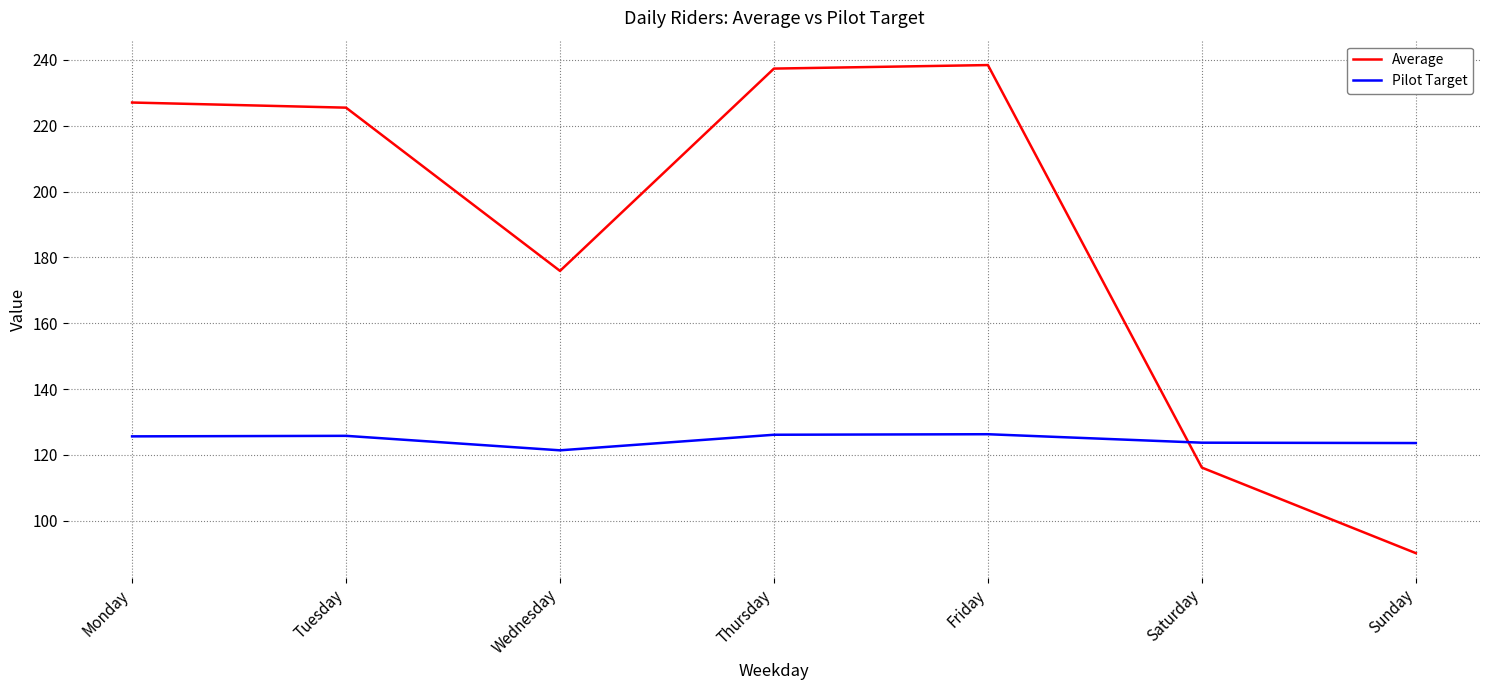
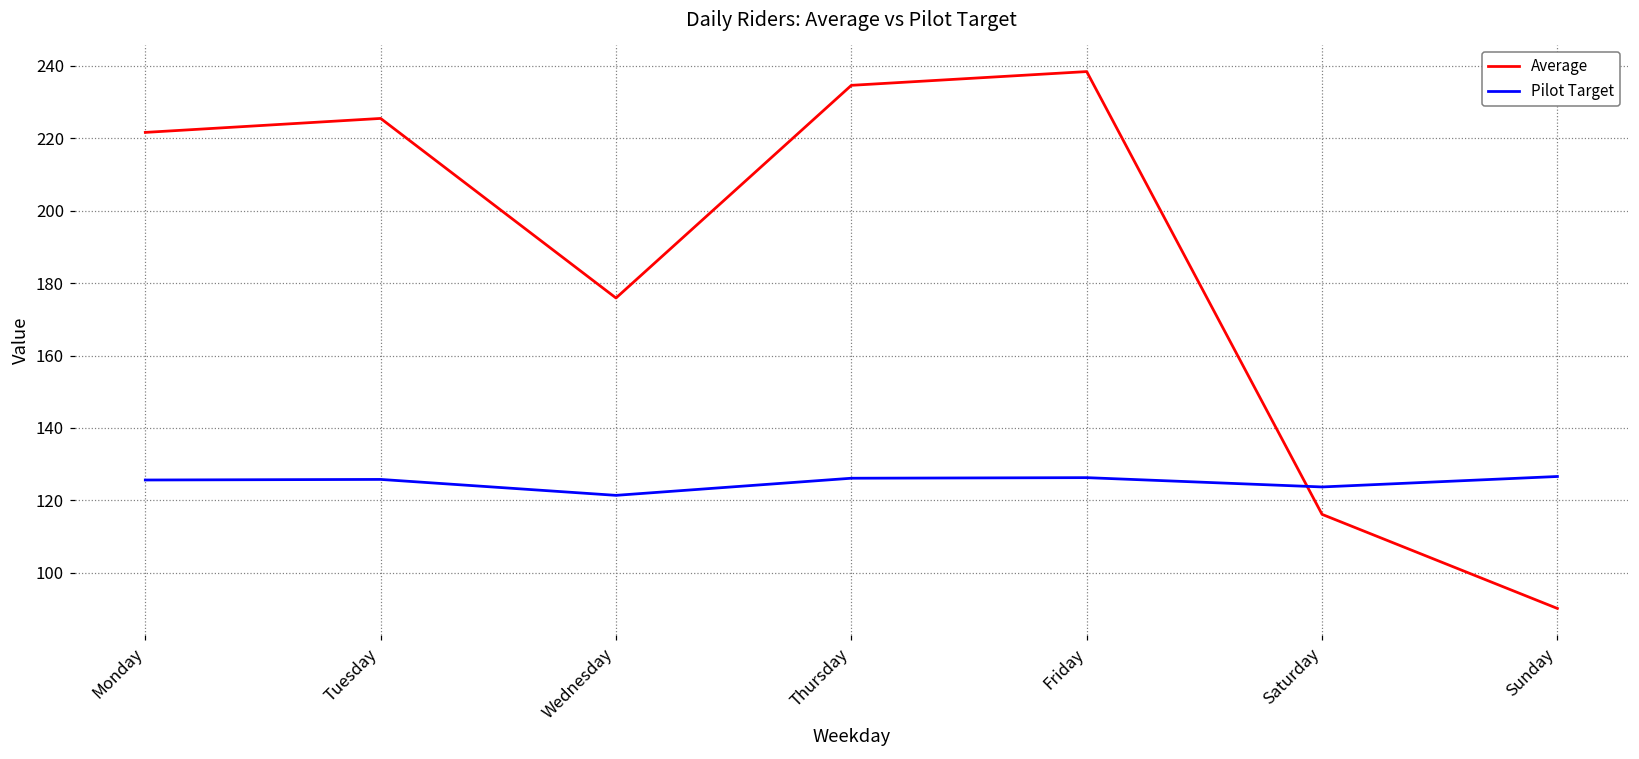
  {
    "Average": {
-     "Monday": 227,
+     "Monday": 222,
      "Tuesday": 226,
      "Wednesday": 176,
-     "Thursday": 237,
+     "Thursday": 235,
      "Friday": 238,
      "Saturday": 116,
      "Sunday": 90
    },
    "Pilot Target": {
      "Monday": 126,
      "Tuesday": 126,
      "Wednesday": 121,
      "Thursday": 126,
      "Friday": 126,
      "Saturday": 124,
-     "Sunday": 124
+     "Sunday": 127
    }
  }
